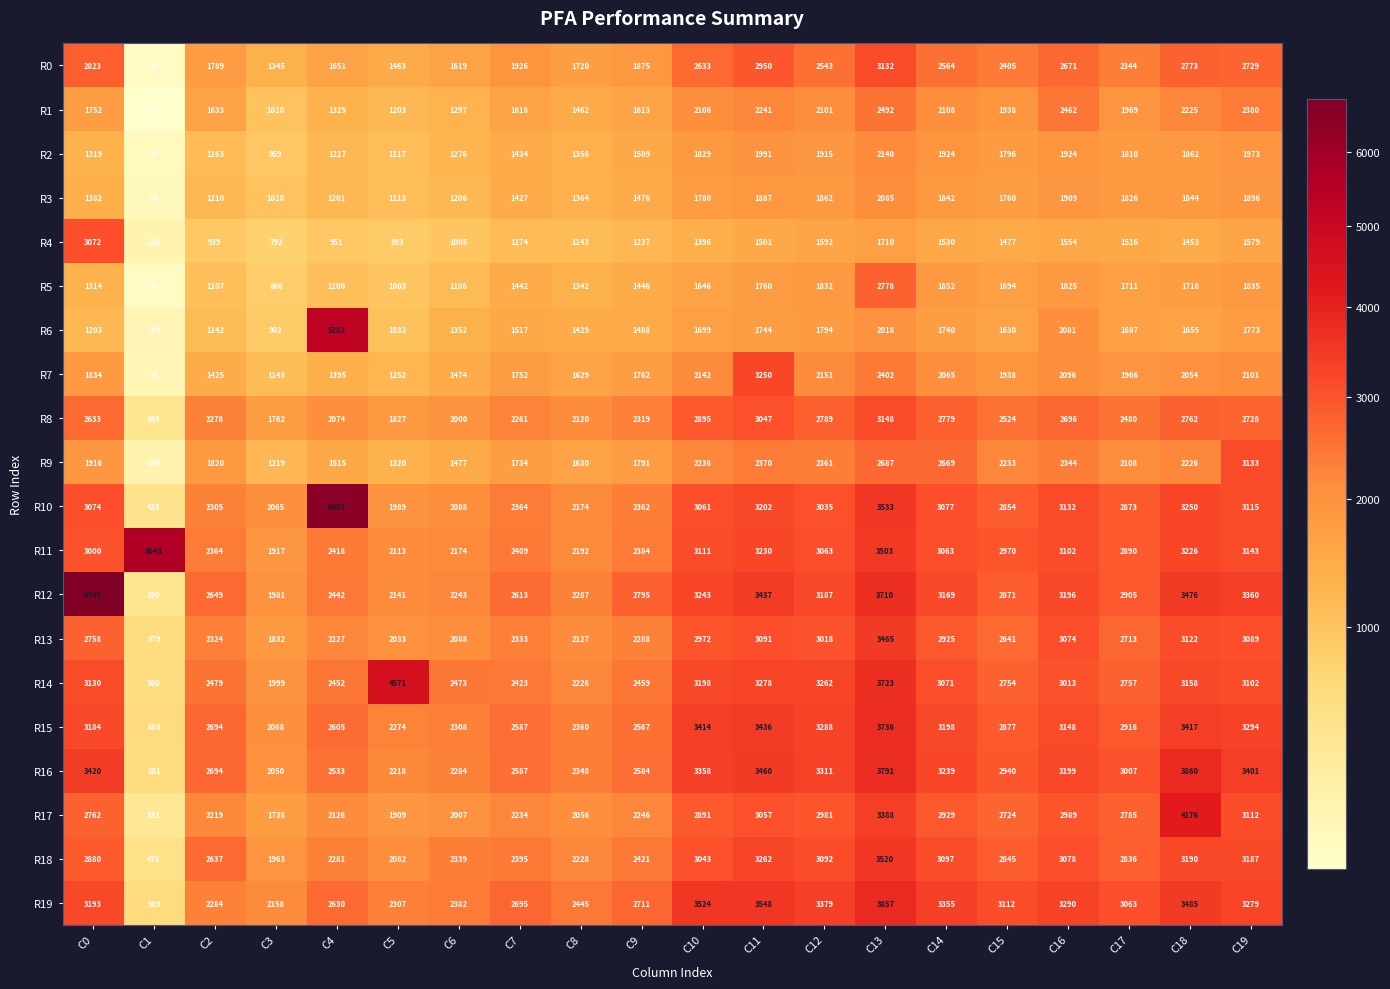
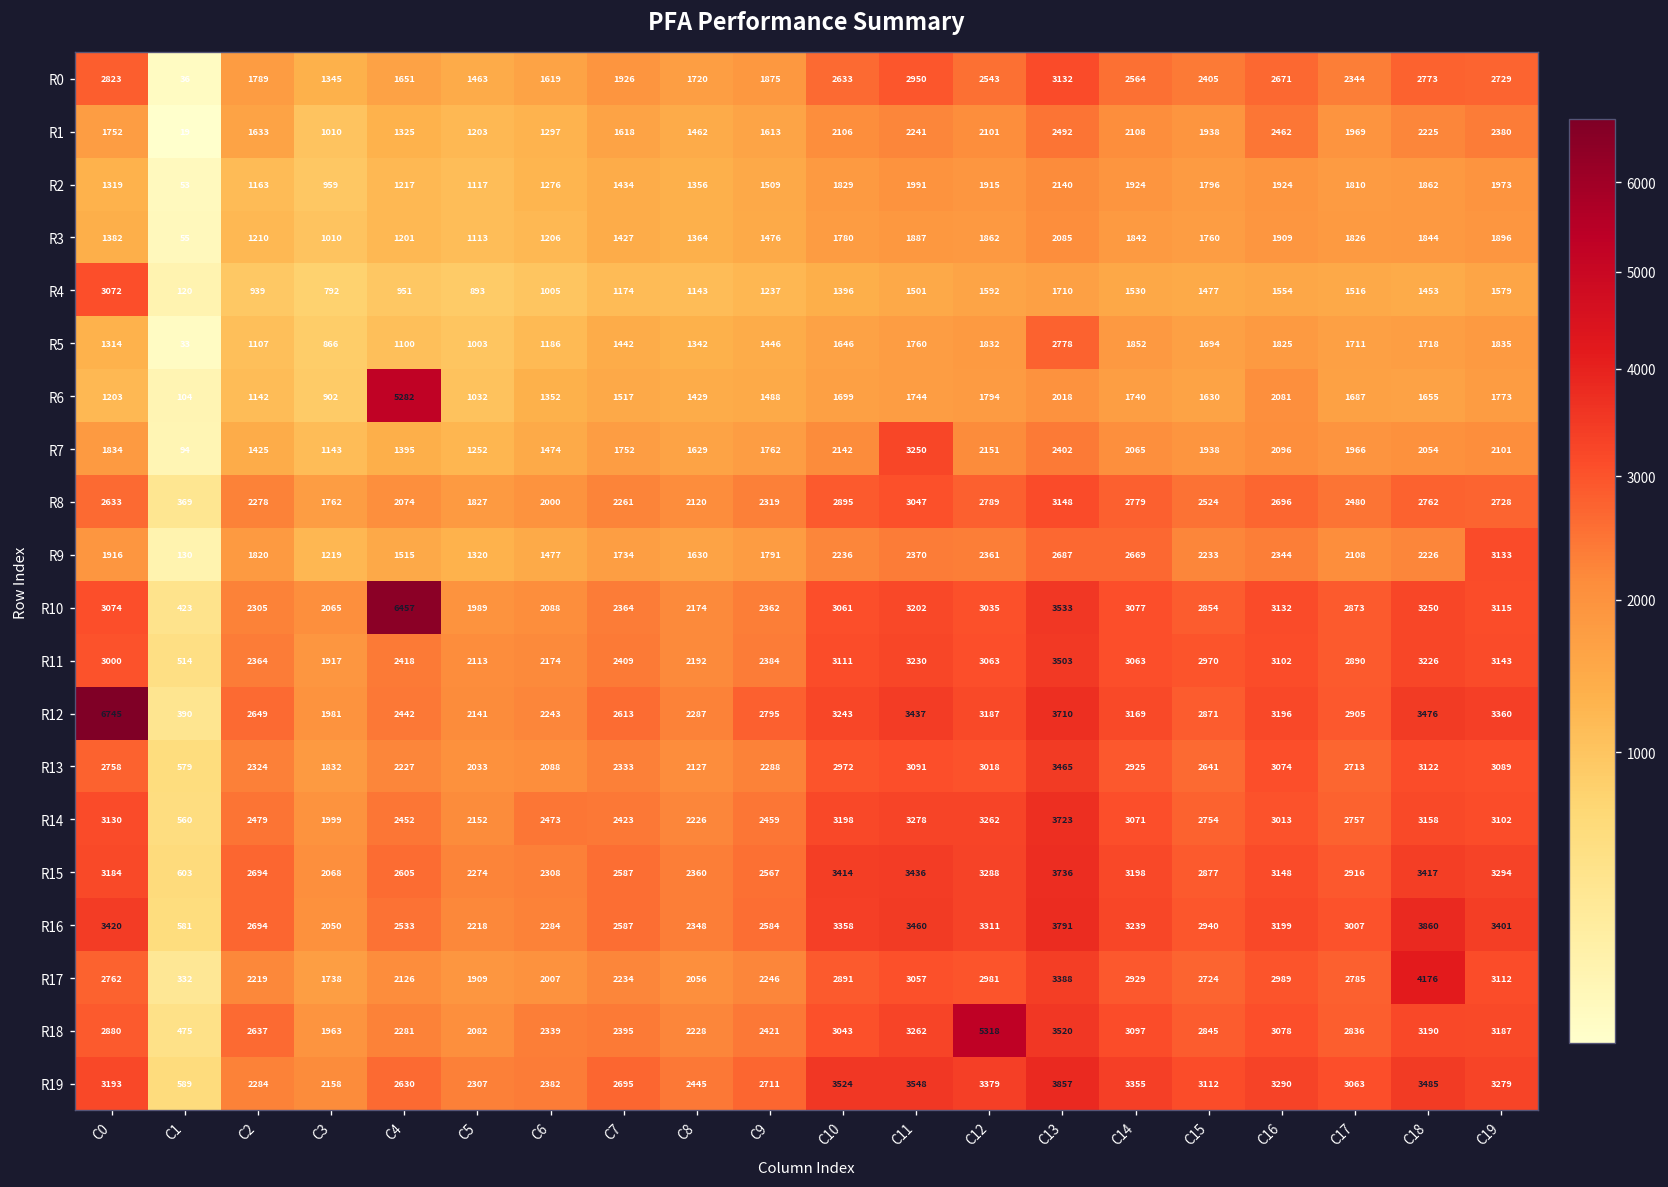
  {
    "R11": {
      "C0": 3000,
-     "C1": 5643,
+     "C1": 514,
      "C2": 2364,
      "C3": 1917,
      "C4": 2418,
      "C5": 2113,
      "C6": 2174,
      "C7": 2409,
      "C8": 2192,
      "C9": 2384,
      "C10": 3111,
      "C11": 3230,
      "C12": 3063,
      "C13": 3503,
      "C14": 3063,
      "C15": 2970,
      "C16": 3102,
      "C17": 2890,
      "C18": 3226,
      "C19": 3143
    },
    "R14": {
      "C0": 3130,
      "C1": 560,
      "C2": 2479,
      "C3": 1999,
      "C4": 2452,
-     "C5": 4571,
+     "C5": 2152,
      "C6": 2473,
      "C7": 2423,
      "C8": 2226,
      "C9": 2459,
      "C10": 3198,
      "C11": 3278,
      "C12": 3262,
      "C13": 3723,
      "C14": 3071,
      "C15": 2754,
      "C16": 3013,
      "C17": 2757,
      "C18": 3158,
      "C19": 3102
    },
    "R18": {
      "C0": 2880,
      "C1": 475,
      "C2": 2637,
      "C3": 1963,
      "C4": 2281,
      "C5": 2082,
      "C6": 2339,
      "C7": 2395,
      "C8": 2228,
      "C9": 2421,
      "C10": 3043,
      "C11": 3262,
-     "C12": 3092,
+     "C12": 5318,
      "C13": 3520,
      "C14": 3097,
      "C15": 2845,
      "C16": 3078,
      "C17": 2836,
      "C18": 3190,
      "C19": 3187
    }
  }
